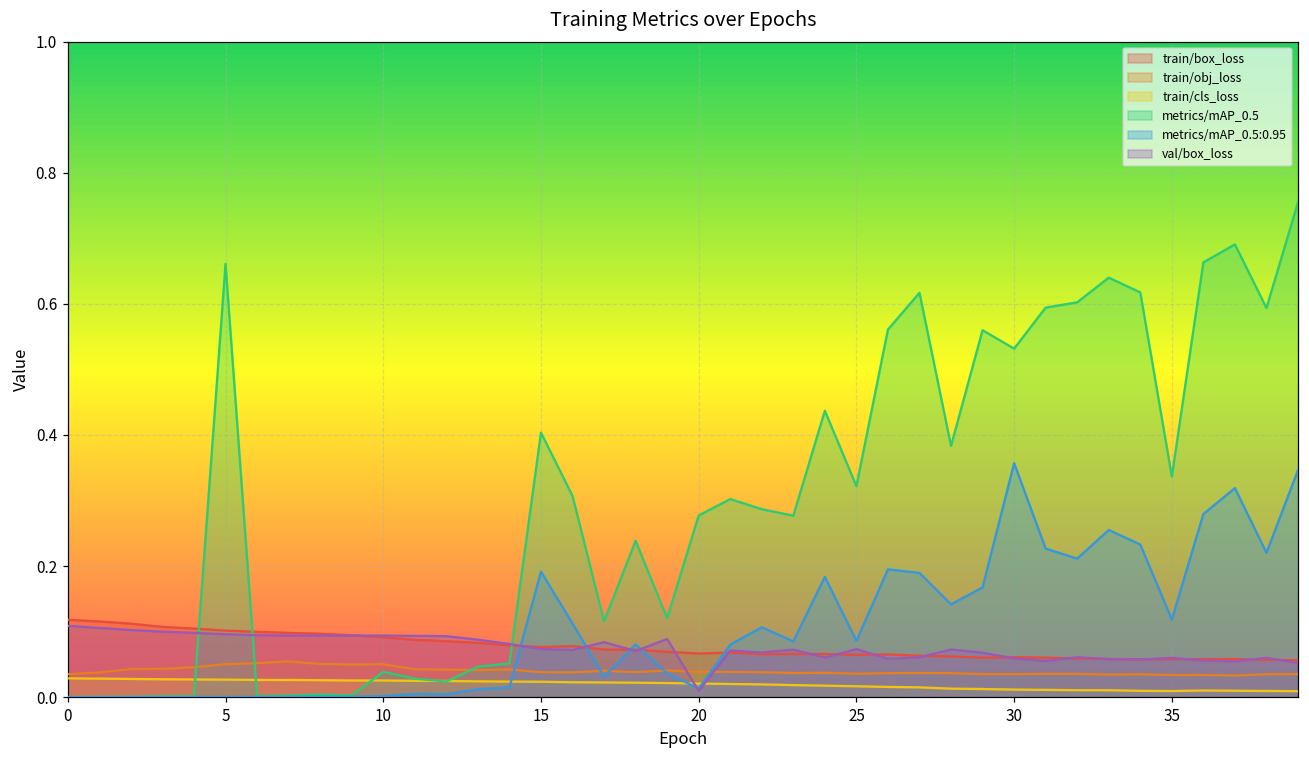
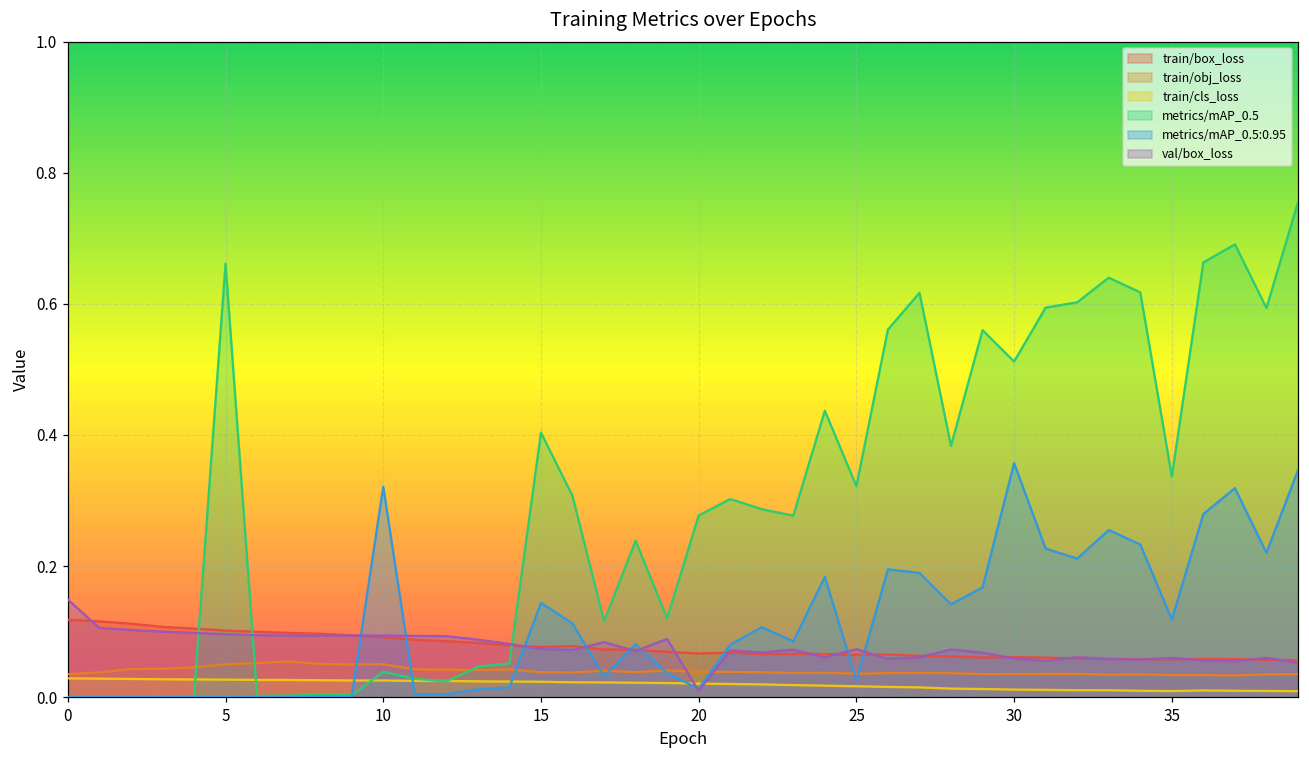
  {
    "metrics/mAP_0.5": {
      "5": 0.66,
      "10": 0.04,
      "15": 0.40,
      "20": 0.28,
      "25": 0.32,
-     "30": 0.53,
+     "30": 0.51,
      "35": 0.34
    },
    "metrics/mAP_0.5:0.95": {
      "5": 0.00,
-     "10": 0.00,
-     "15": 0.19,
-     "25": 0.09,
+     "10": 0.32,
+     "15": 0.14,
+     "25": 0.03,
      "30": 0.36,
      "35": 0.12
    },
    "val/box_loss": {
-     "0": 0.11,
+     "0": 0.15,
      "5": 0.10,
      "25": 0.07
    }
  }
